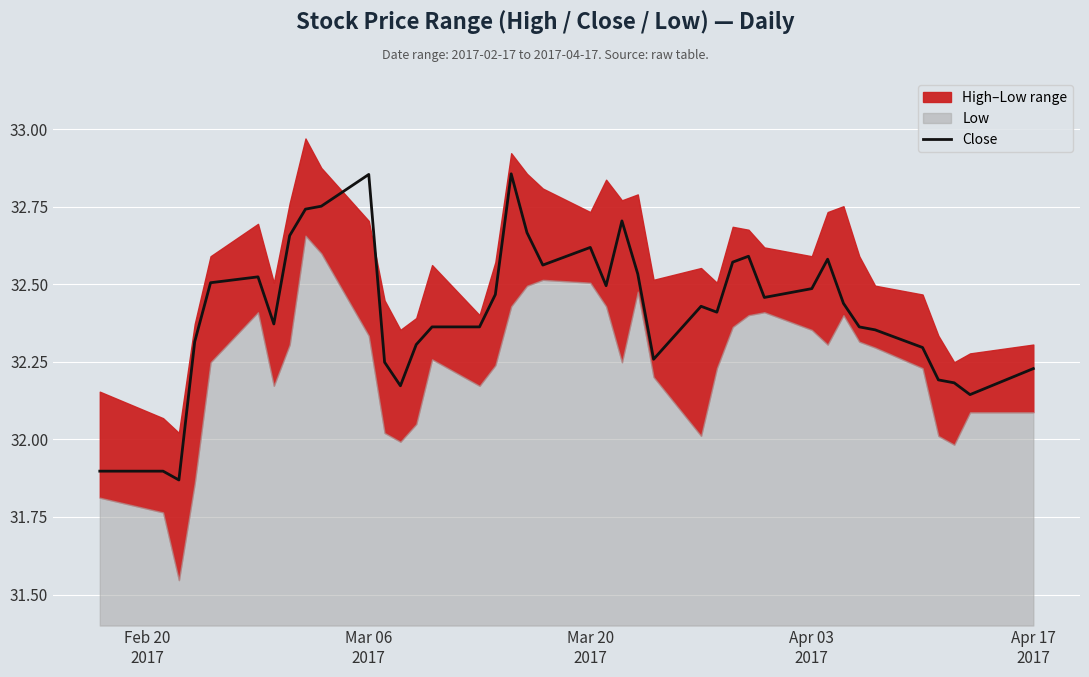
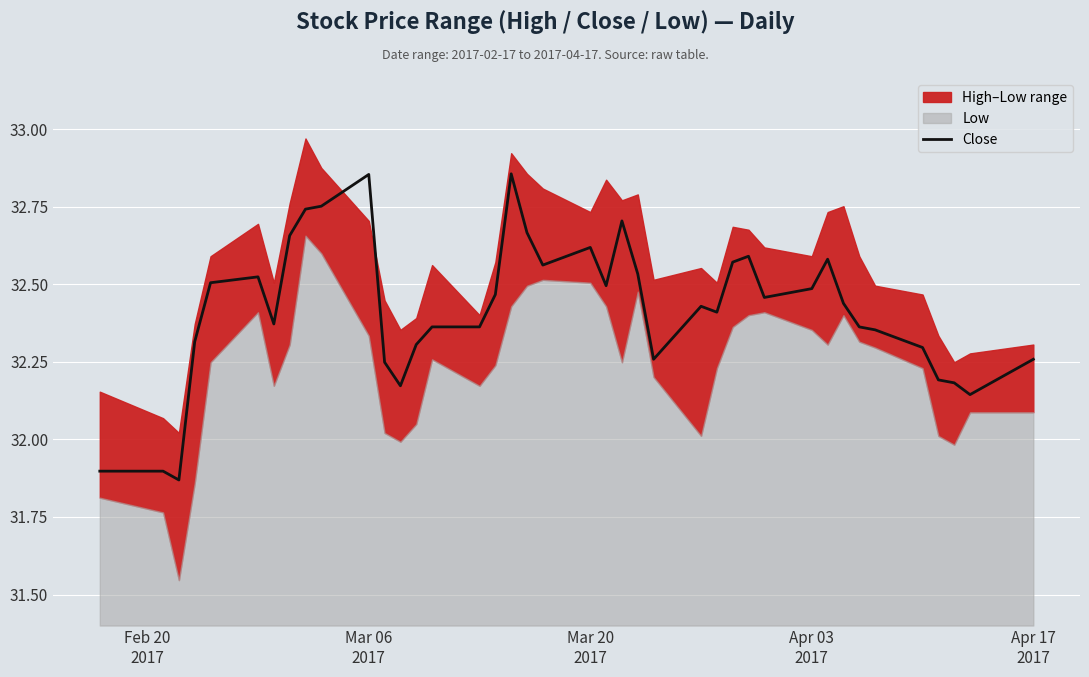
  {
    "Close": {
      "Mar 06 2017": 32.85,
      "Mar 20 2017": 32.62,
      "Apr 03 2017": 32.49,
-     "Apr 17 2017": 32.23
+     "Apr 17 2017": 32.26
    },
    "Low": {
      "Mar 06 2017": 32.33,
      "Mar 20 2017": 32.51,
      "Apr 03 2017": 32.35,
      "Apr 17 2017": 32.09
    }
  }
